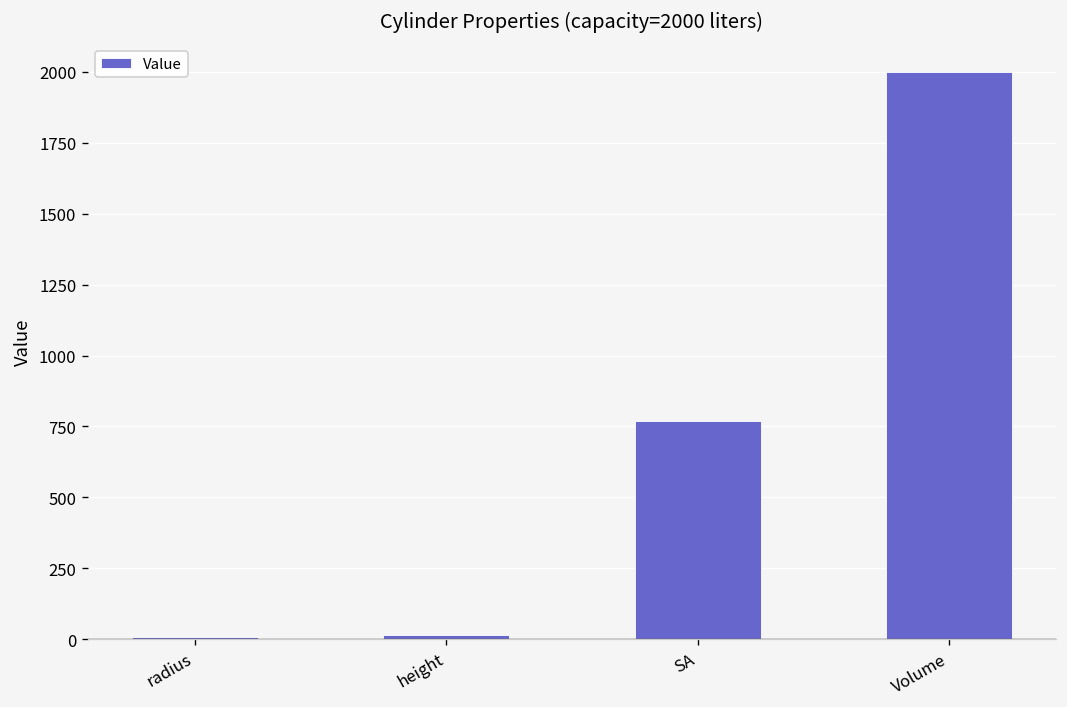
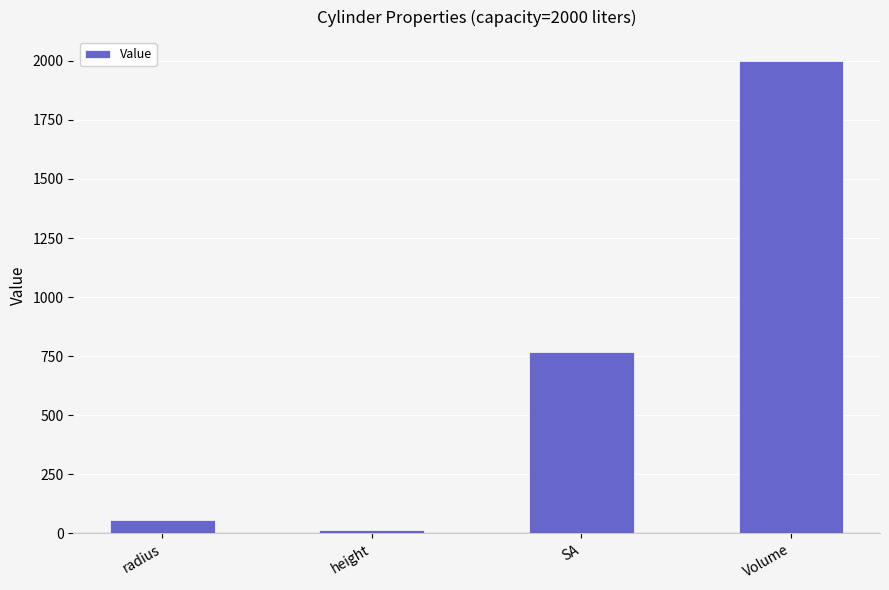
  {
-   "radius": 10,
+   "radius": 60,
    "height": 10,
    "SA": 770,
    "Volume": 2000
  }
